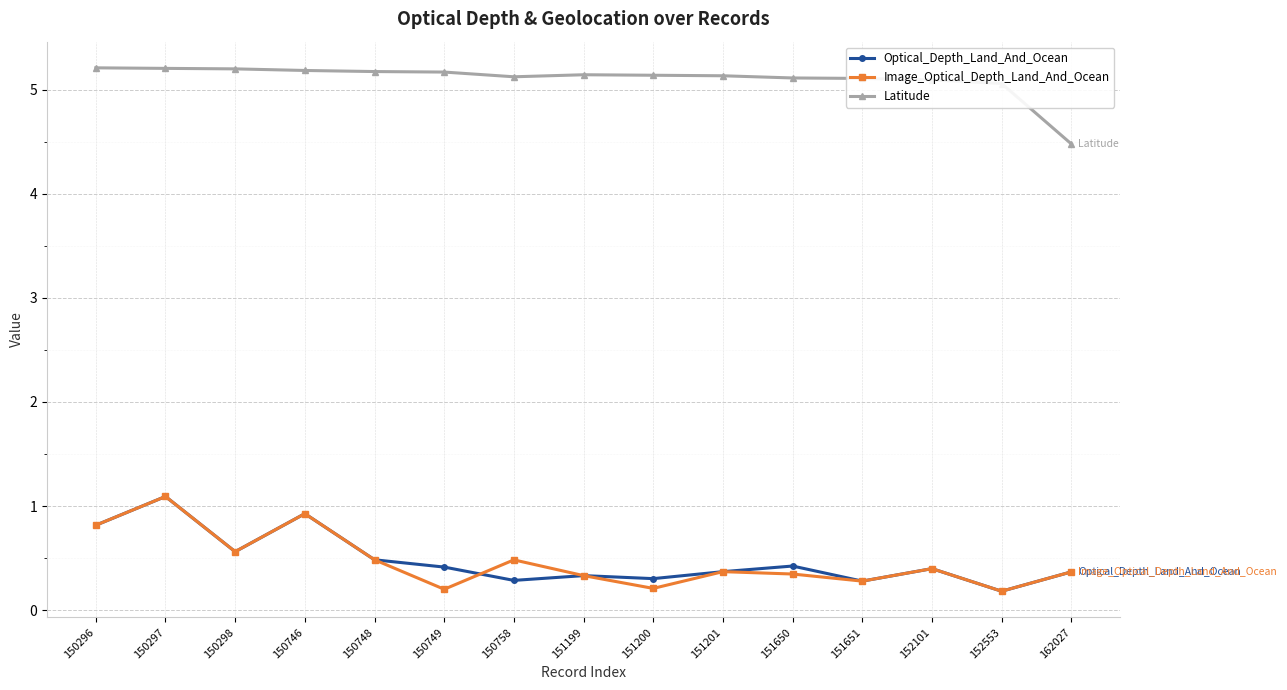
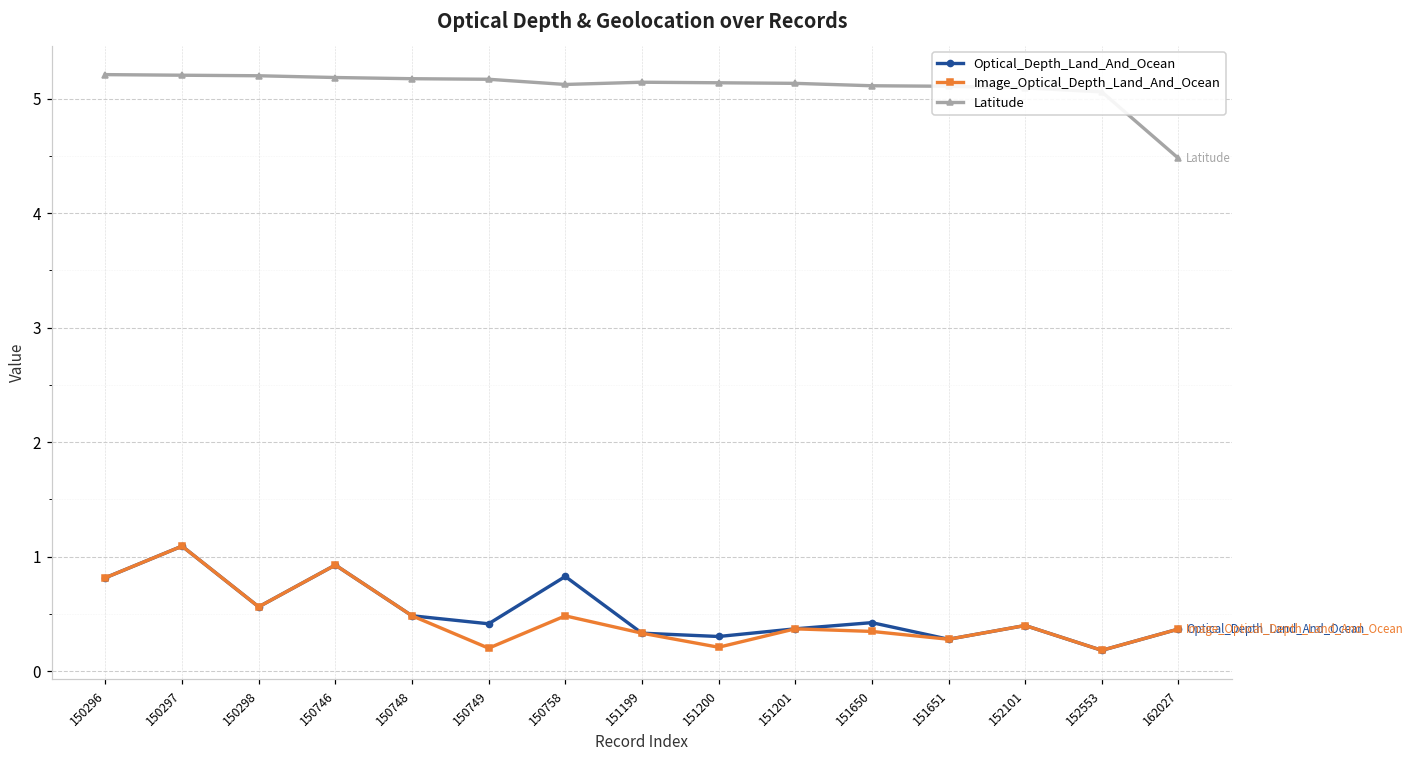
  {
    "Optical_Depth_Land_And_Ocean": {
      "150749": 0.41,
-     "150758": 0.29,
+     "150758": 0.83,
      "151200": 0.30,
      "151650": 0.42
    },
    "Image_Optical_Depth_Land_And_Ocean": {
      "150749": 0.20,
      "150758": 0.48,
      "151200": 0.21,
      "151650": 0.35
    },
    "Latitude": {
      "150296": 5.21,
      "150297": 5.20,
      "150298": 5.20,
      "150746": 5.18,
      "150748": 5.17,
      "150749": 5.17,
      "150758": 5.12,
      "151199": 5.14,
      "151200": 5.14,
      "151201": 5.13,
      "151650": 5.11,
      "162027": 4.48
    }
  }
